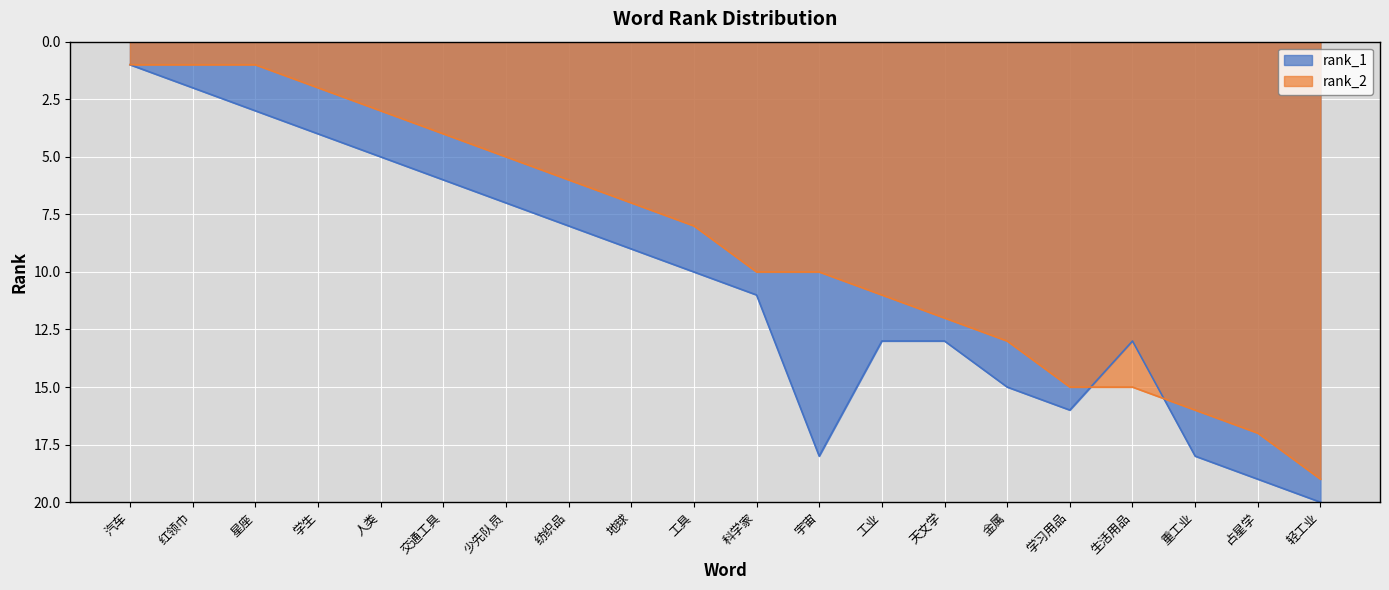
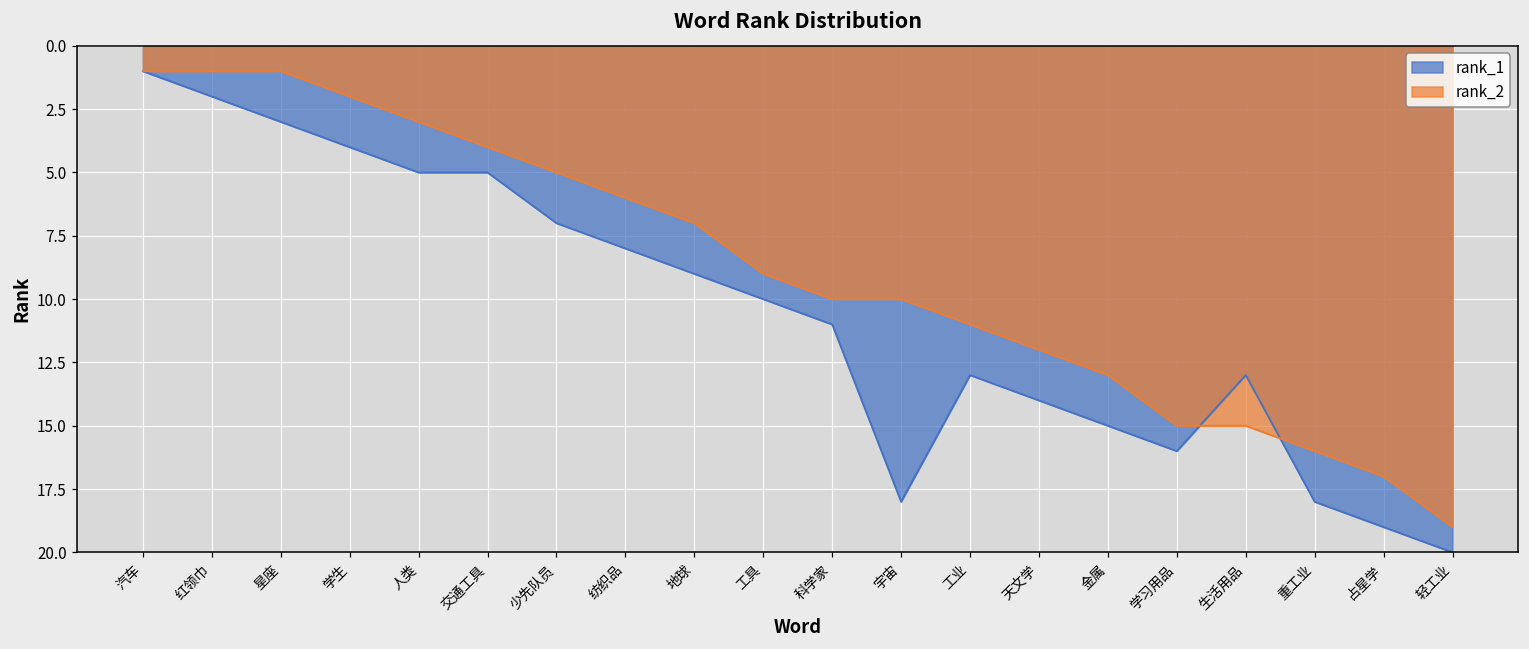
  {
    "rank_1": {
      "红领巾": 2,
      "星座": 3,
      "学生": 4,
      "人类": 5,
-     "交通工具": 6,
+     "交通工具": 5,
      "少先队员": 7,
      "纺织品": 8,
      "地球": 9,
      "工具": 10,
      "科学家": 11,
      "宇宙": 18,
      "工业": 13,
-     "天文学": 13,
+     "天文学": 14,
      "金属": 15,
      "学习用品": 16,
      "生活用品": 13,
      "重工业": 18,
      "占星学": 19,
      "轻工业": 20
    },
    "rank_2": {
      "红领巾": 1,
      "星座": 1,
      "学生": 2,
      "人类": 3,
      "交通工具": 4,
      "少先队员": 5,
      "纺织品": 6,
      "地球": 7,
-     "工具": 8,
+     "工具": 9,
      "科学家": 10,
      "宇宙": 10,
      "工业": 11,
      "天文学": 12,
      "金属": 13,
      "学习用品": 15,
      "生活用品": 15,
      "重工业": 16,
      "占星学": 17,
      "轻工业": 19
    }
  }
